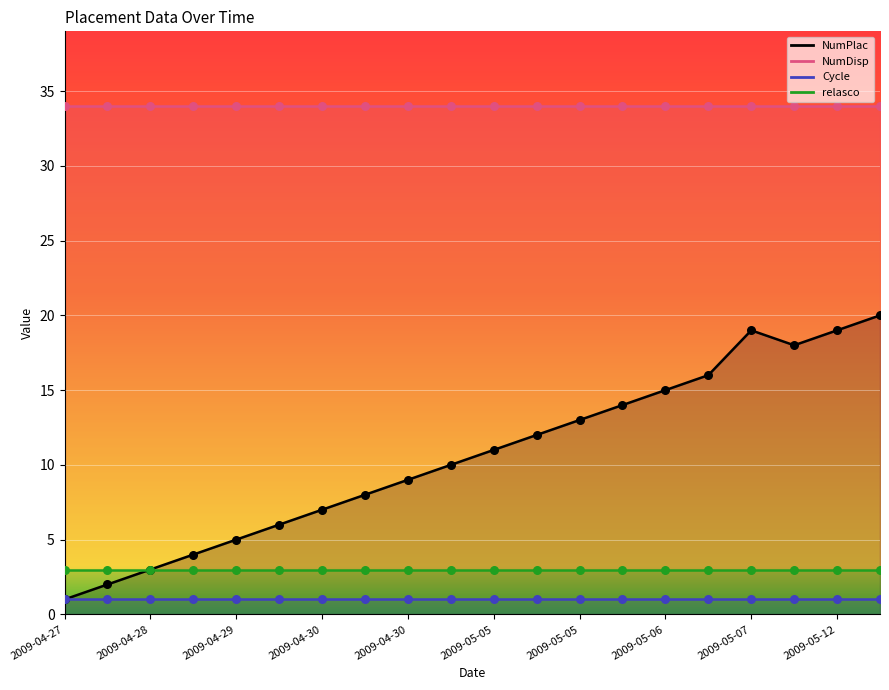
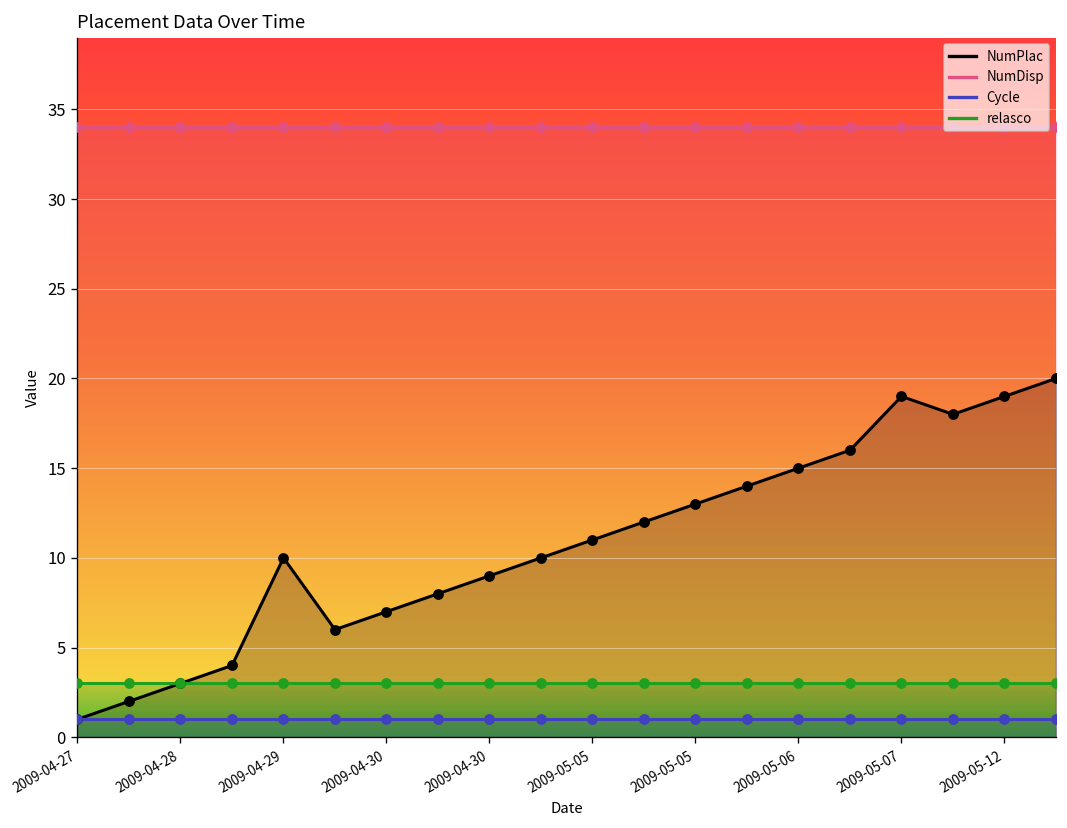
  {
    "NumPlac": {
-     "2009-04-29": 5,
+     "2009-04-29": 10,
      "2009-05-07": 19
    },
    "NumDisp": {
      "2009-04-27": 34,
      "2009-04-29": 34,
      "2009-05-07": 34
    },
    "Cycle": {
      "2009-04-29": 1,
      "2009-05-07": 1
    },
    "relasco": {
      "2009-04-27": 3,
      "2009-04-29": 3,
      "2009-05-07": 3
    }
  }
